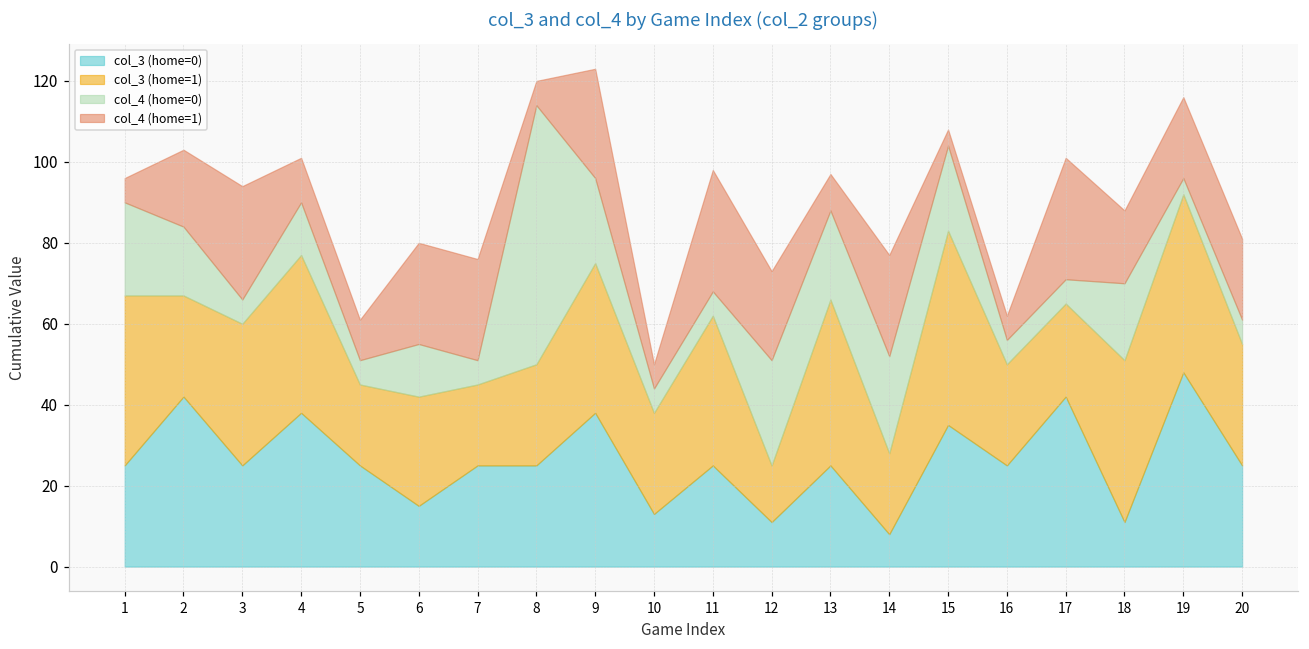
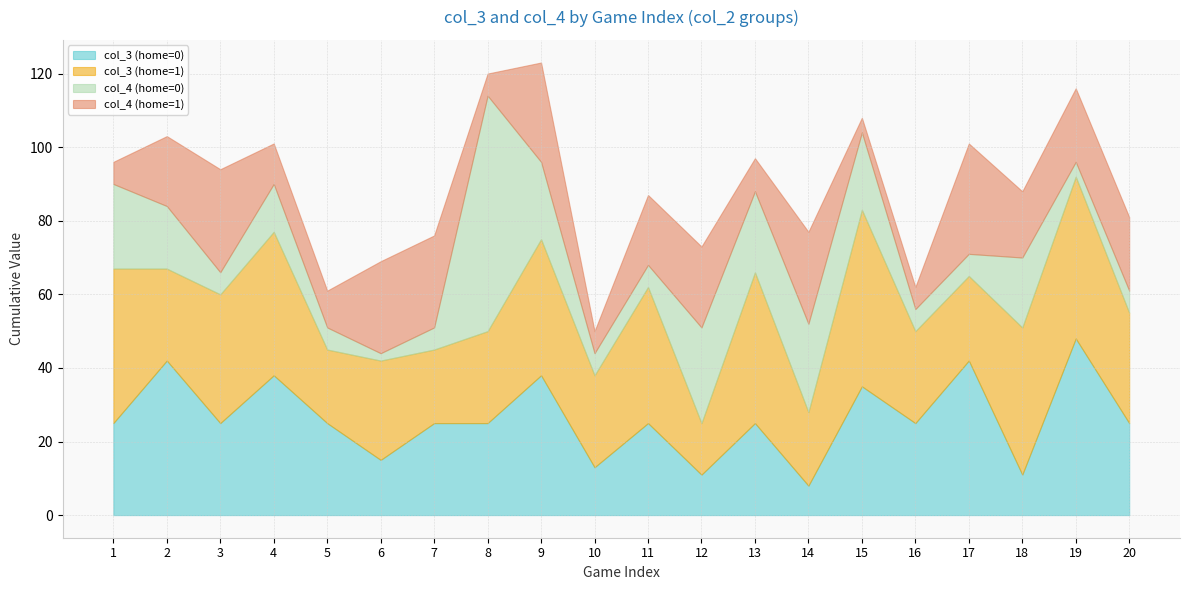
  {
    "col_3 (home=0)": {
      "1": 25,
      "2": 42,
      "3": 25,
      "4": 38,
      "5": 25,
      "6": 15,
      "7": 25,
      "8": 25,
      "9": 38,
      "10": 13,
      "11": 25,
      "12": 11,
      "13": 25,
      "14": 8,
      "15": 35,
      "16": 25,
      "17": 42,
      "18": 11,
      "19": 48,
      "20": 25
    },
    "col_3 (home=1)": {
      "1": 42,
      "2": 25,
      "3": 35,
      "4": 39,
      "5": 20,
      "6": 27,
      "7": 20,
      "8": 25,
      "9": 37,
      "10": 25,
      "11": 37,
      "12": 14,
      "13": 41,
      "14": 20,
      "15": 48,
      "16": 25,
      "17": 23,
      "18": 40,
      "19": 44,
      "20": 30
    },
    "col_4 (home=0)": {
      "1": 23,
      "2": 17,
      "3": 6,
      "4": 13,
      "5": 6,
-     "6": 13,
+     "6": 2,
      "7": 6,
      "8": 64,
      "9": 21,
      "10": 6,
      "11": 6,
      "12": 26,
      "13": 22,
      "14": 24,
      "15": 21,
      "16": 6,
      "17": 6,
      "18": 19,
      "19": 4,
      "20": 6
    },
    "col_4 (home=1)": {
      "1": 6,
      "2": 19,
      "3": 28,
      "4": 11,
      "5": 10,
      "6": 25,
      "7": 25,
      "8": 6,
      "9": 27,
      "10": 6,
-     "11": 30,
+     "11": 19,
      "12": 22,
      "13": 9,
      "14": 25,
      "15": 4,
      "16": 6,
      "17": 30,
      "18": 18,
      "19": 20,
      "20": 20
    }
  }
